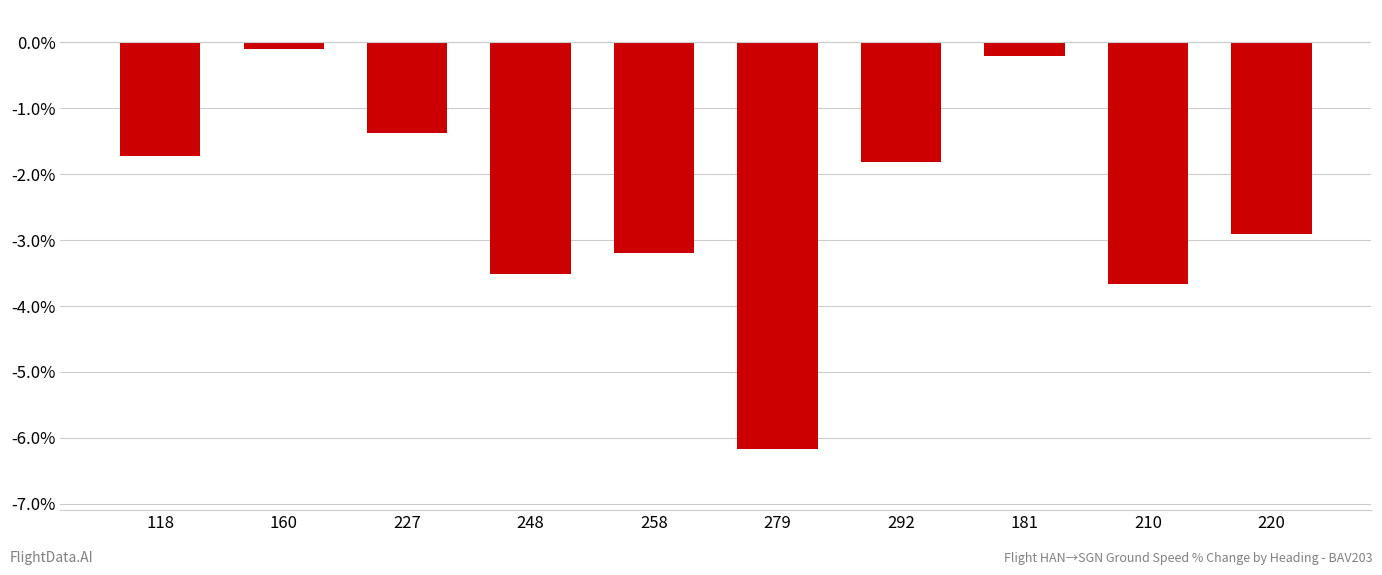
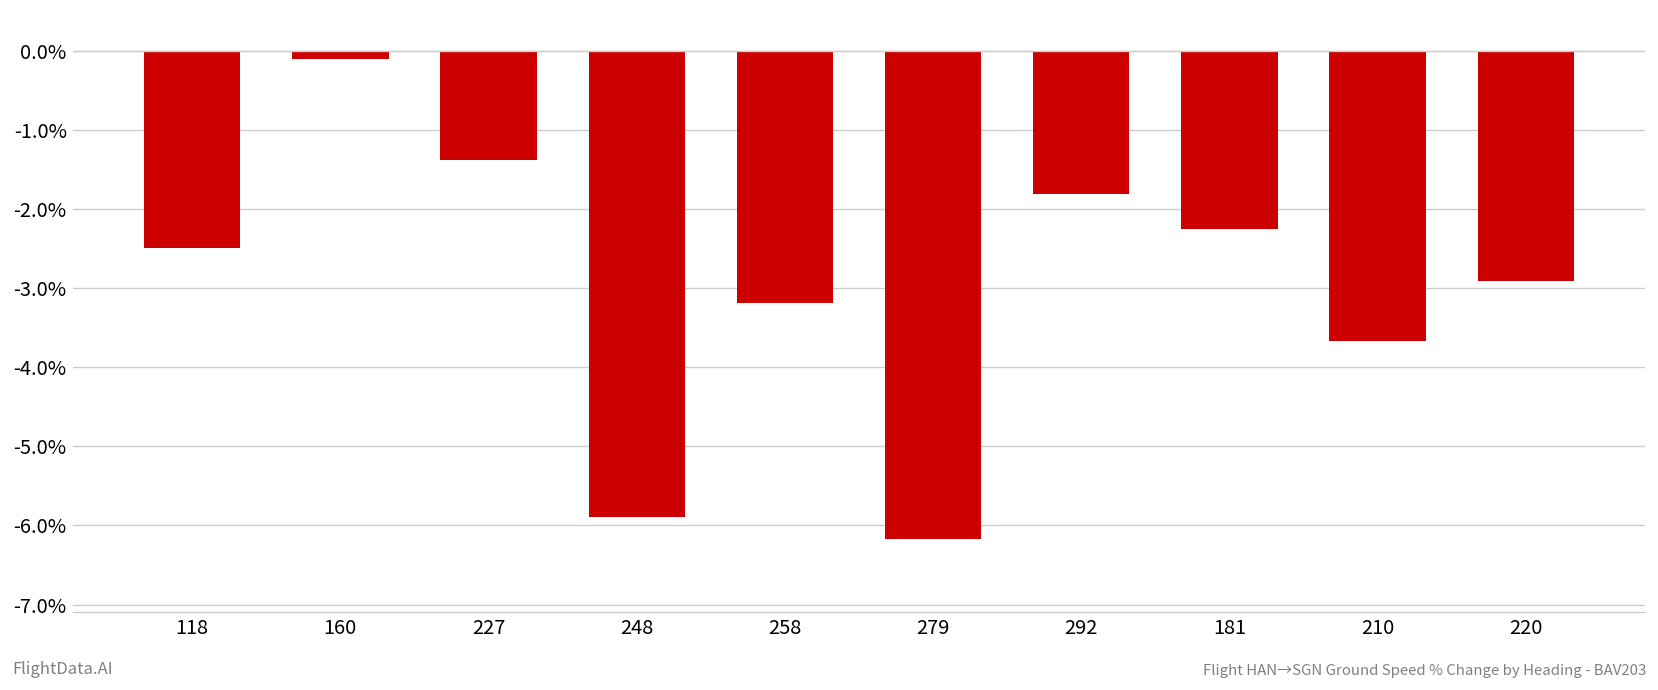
  {
-   "118": "-1.7%",
+   "118": "-2.5%",
    "160": "-0.1%",
    "227": "-1.4%",
-   "248": "-3.5%",
+   "248": "-5.9%",
    "258": "-3.2%",
    "279": "-6.2%",
    "292": "-1.8%",
-   "181": "-0.2%",
+   "181": "-2.3%",
    "210": "-3.7%",
    "220": "-2.9%"
  }
